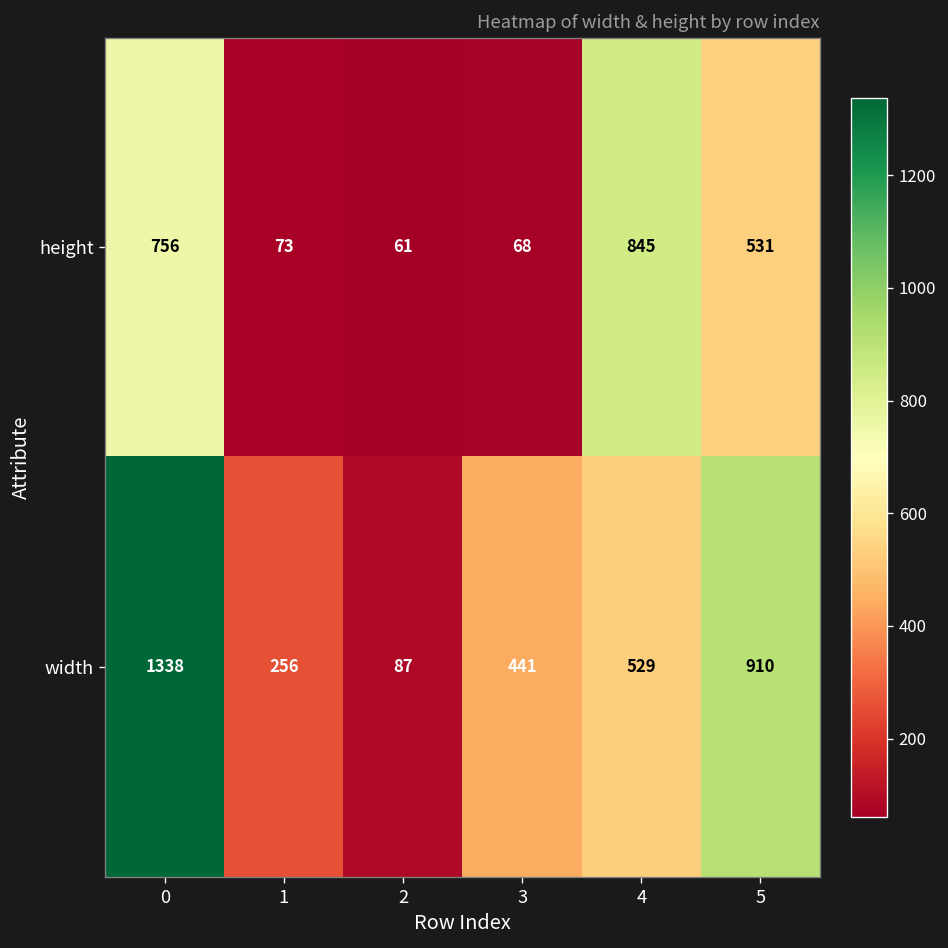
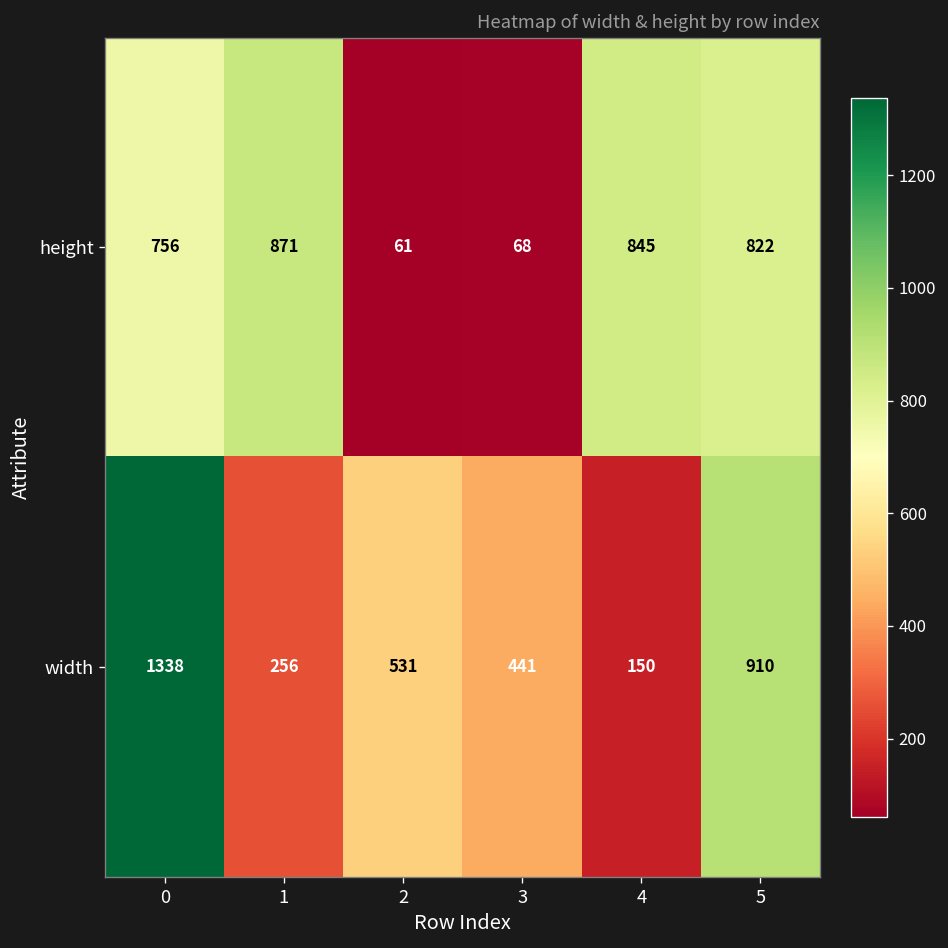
  {
    "height": {
      "0": 756,
-     "1": 73,
+     "1": 871,
      "2": 61,
      "3": 68,
      "4": 845,
-     "5": 531
+     "5": 822
    },
    "width": {
      "0": 1338,
      "1": 256,
-     "2": 87,
+     "2": 531,
      "3": 441,
-     "4": 529,
+     "4": 150,
      "5": 910
    }
  }
